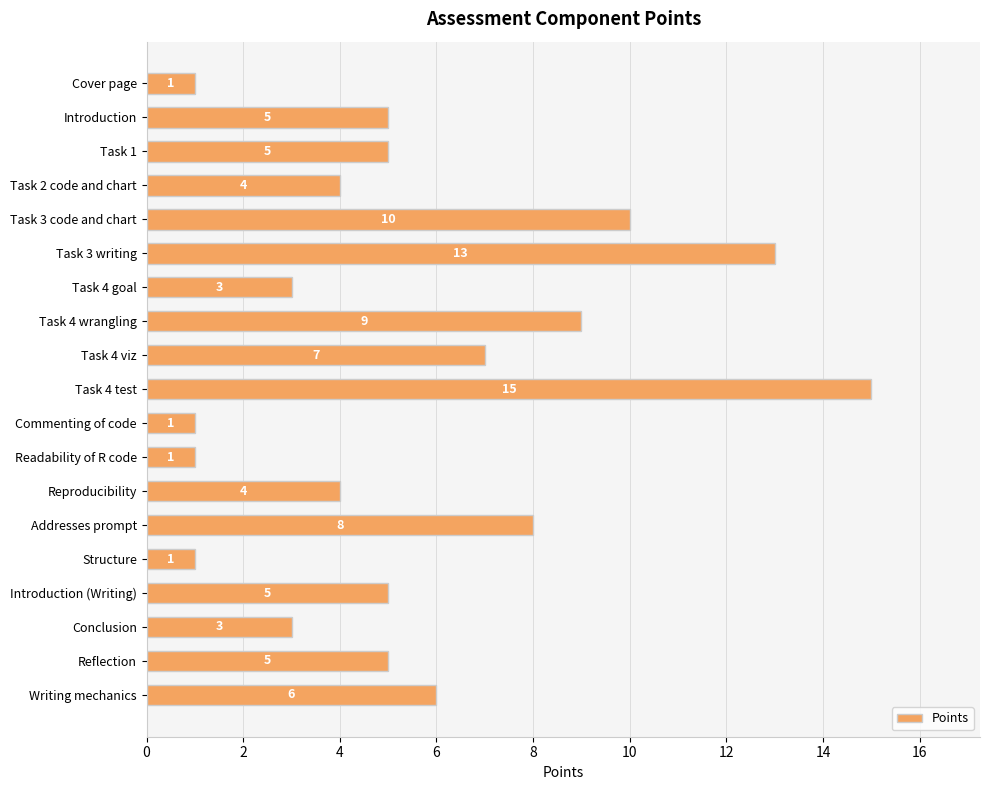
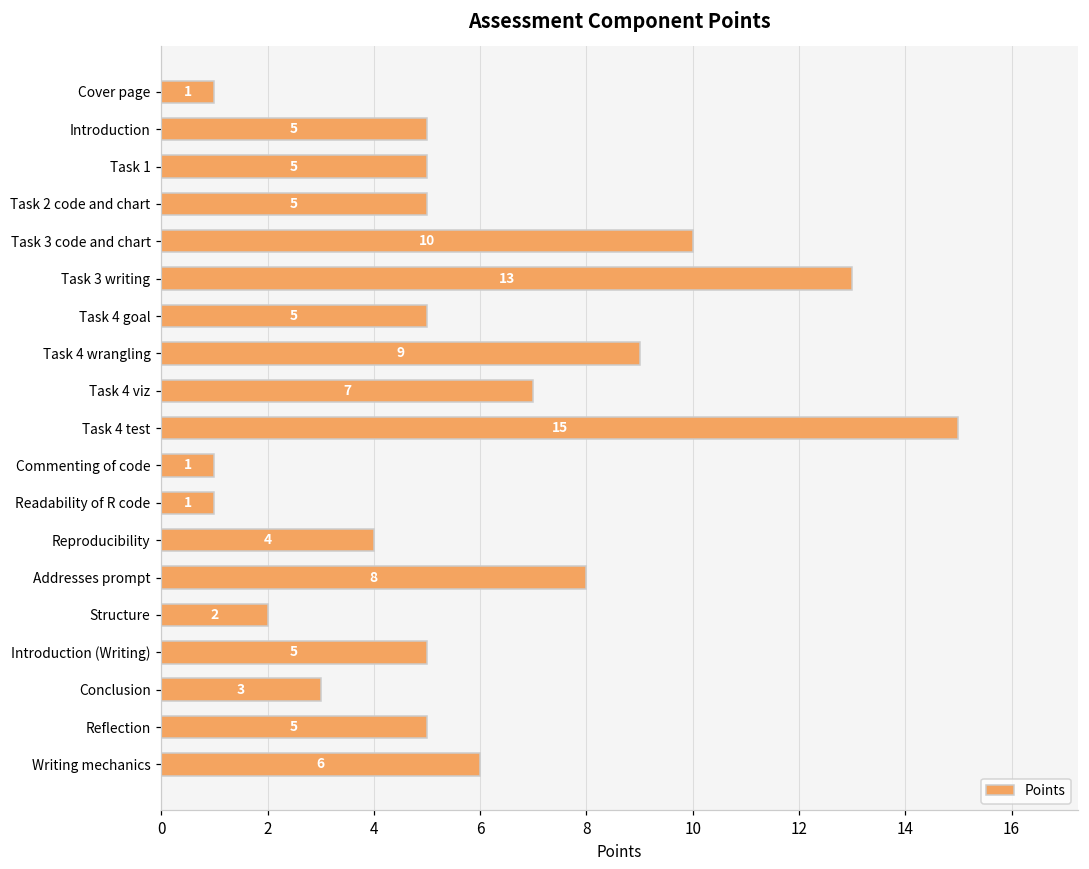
  {
    "Cover page": 1,
    "Introduction": 5,
    "Task 1": 5,
-   "Task 2 code and chart": 4,
+   "Task 2 code and chart": 5,
    "Task 3 code and chart": 10,
    "Task 3 writing": 13,
-   "Task 4 goal": 3,
+   "Task 4 goal": 5,
    "Task 4 wrangling": 9,
    "Task 4 viz": 7,
    "Task 4 test": 15,
    "Commenting of code": 1,
    "Readability of R code": 1,
    "Reproducibility": 4,
    "Addresses prompt": 8,
-   "Structure": 1,
+   "Structure": 2,
    "Introduction (Writing)": 5,
    "Conclusion": 3,
    "Reflection": 5,
    "Writing mechanics": 6
  }
